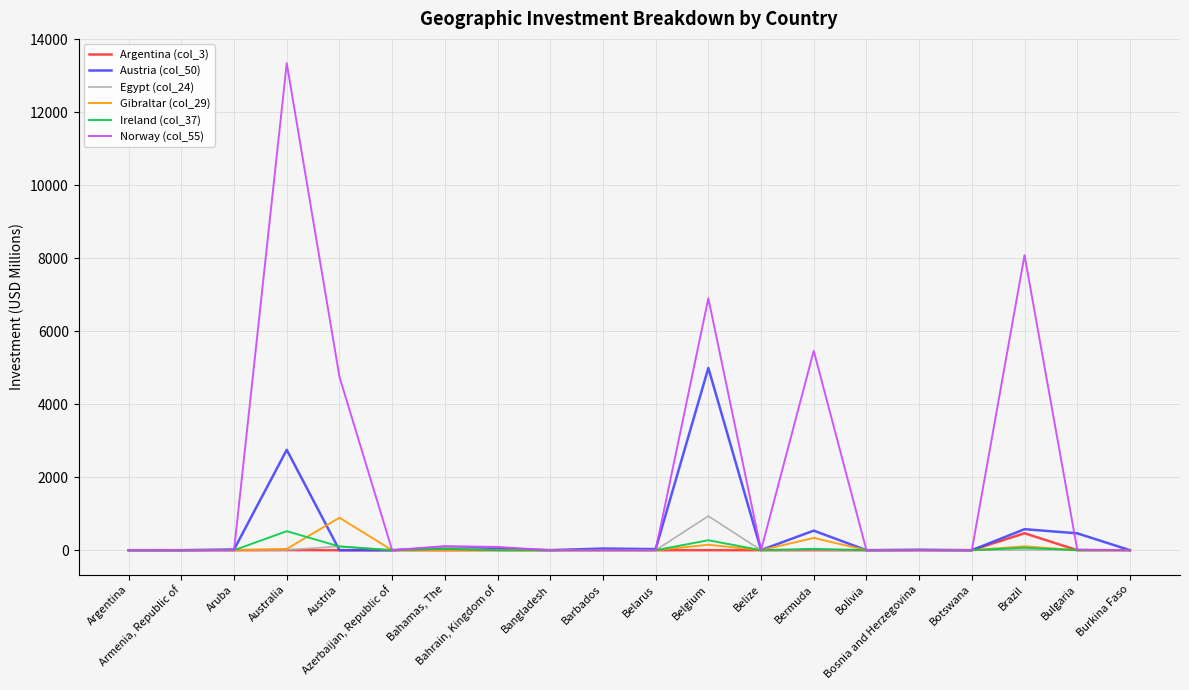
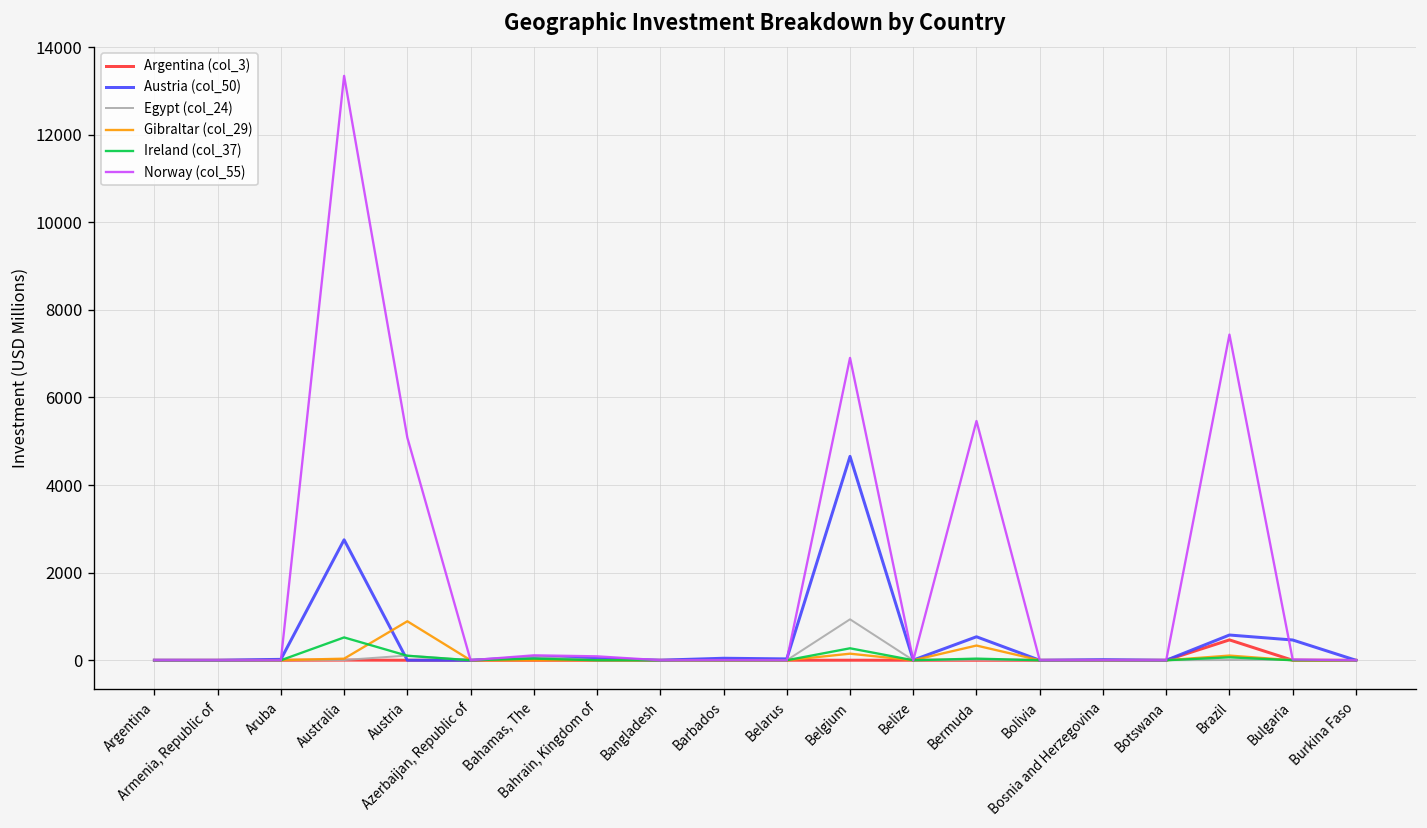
  {
    "Argentina (col_3)": {
      "Belgium": 0,
      "Brazil": 500
    },
    "Austria (col_50)": {
      "Australia": 2700,
-     "Belgium": 5000,
+     "Belgium": 4700,
      "Bermuda": 500,
      "Brazil": 600,
      "Bulgaria": 500
    },
    "Egypt (col_24)": {
      "Belgium": 900
    },
    "Gibraltar (col_29)": {
      "Austria": 900,
      "Belgium": 100,
      "Bermuda": 300
    },
    "Ireland (col_37)": {
      "Australia": 500,
      "Belgium": 300
    },
    "Norway (col_55)": {
      "Australia": 13300,
-     "Austria": 4800,
+     "Austria": 5100,
      "Belgium": 6900,
      "Bermuda": 5500,
-     "Brazil": 8100
+     "Brazil": 7400
    }
  }
